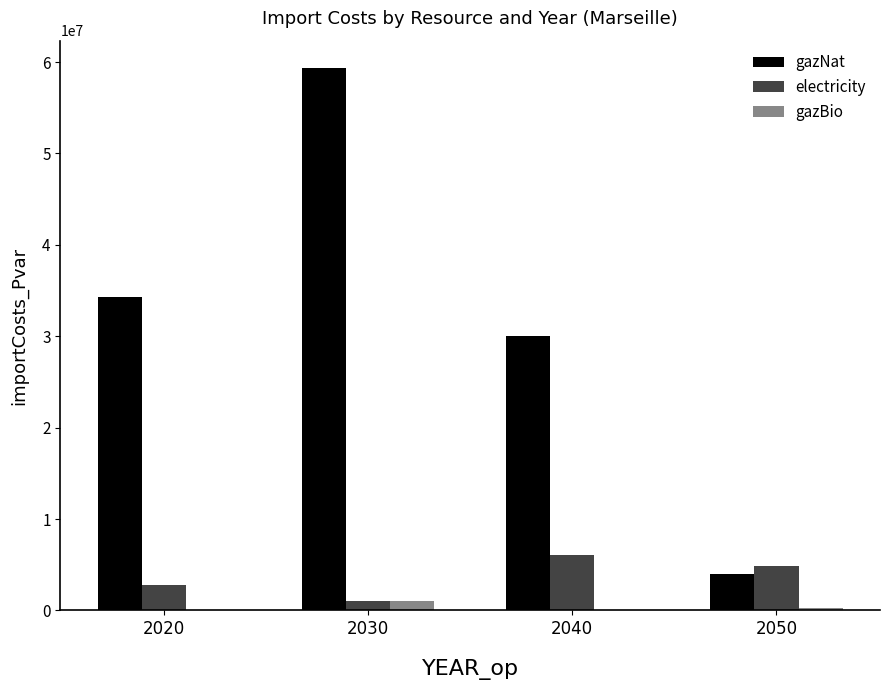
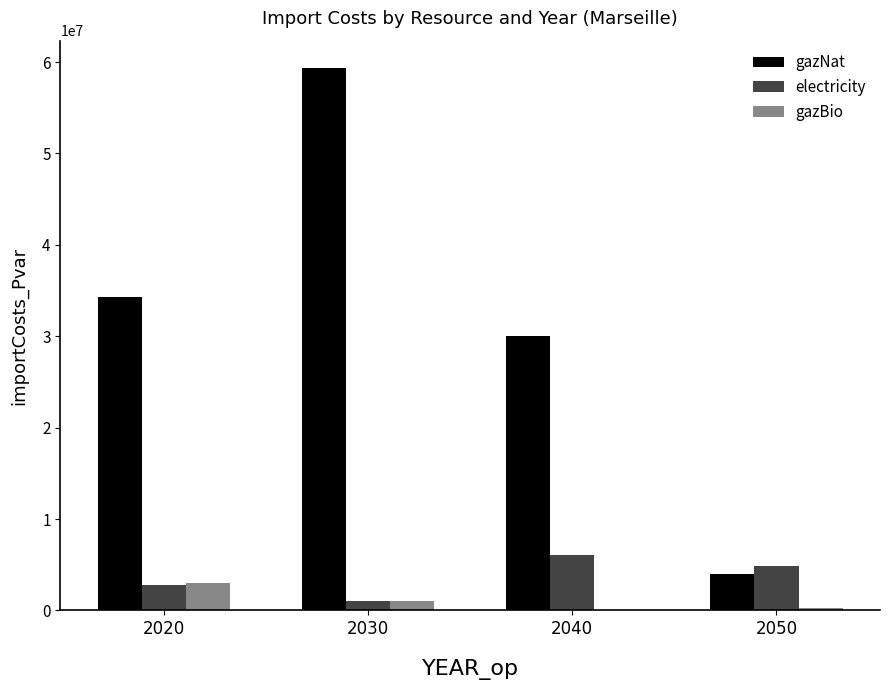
  {
    "gazNat": {
      "2020": 34000000,
      "2030": 59000000,
      "2040": 30000000,
      "2050": 4000000
    },
    "electricity": {
      "2020": 3000000,
      "2030": 1000000,
      "2040": 6000000,
      "2050": 5000000
    },
    "gazBio": {
-     "2020": 0,
+     "2020": 3000000,
      "2030": 1000000,
      "2040": 0
    }
  }
